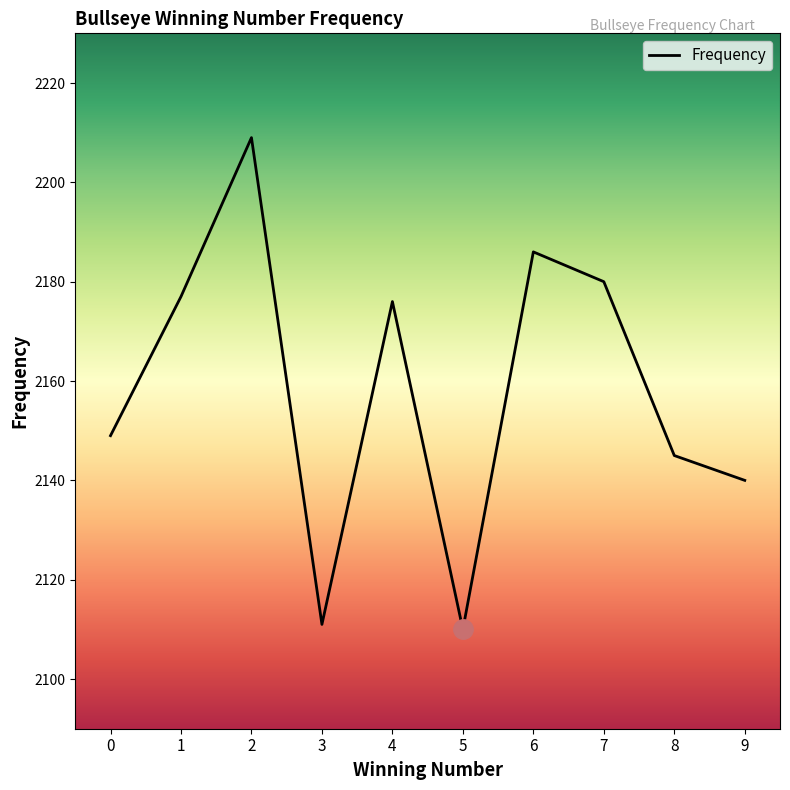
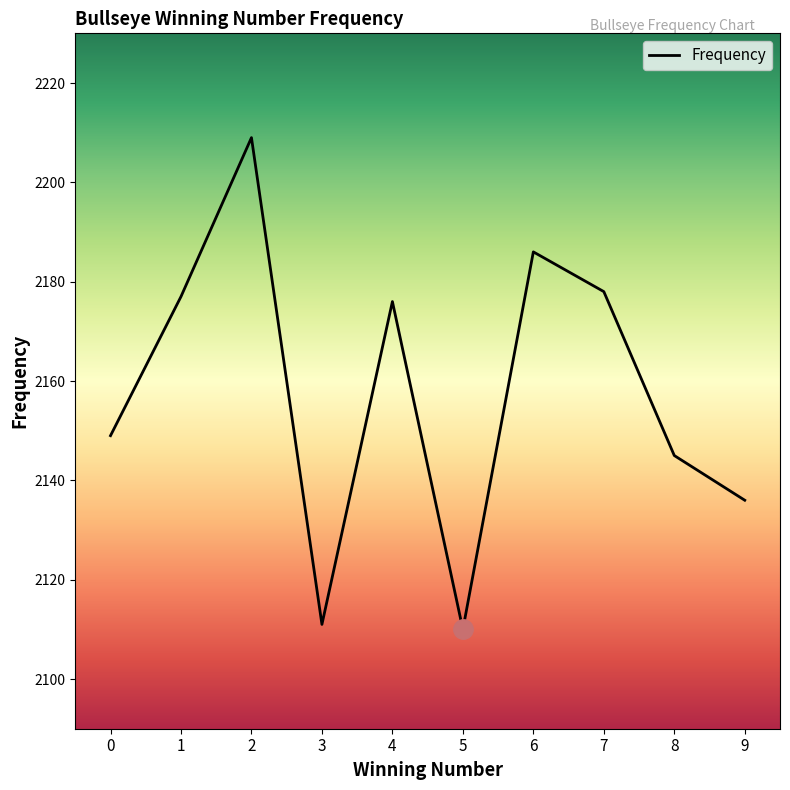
  {
    "Frequency": {
      "0": 2149,
      "1": 2177,
      "2": 2209,
      "3": 2111,
      "4": 2176,
      "6": 2186,
-     "7": 2180,
+     "7": 2178,
      "8": 2145,
-     "9": 2140
+     "9": 2136
    }
  }
